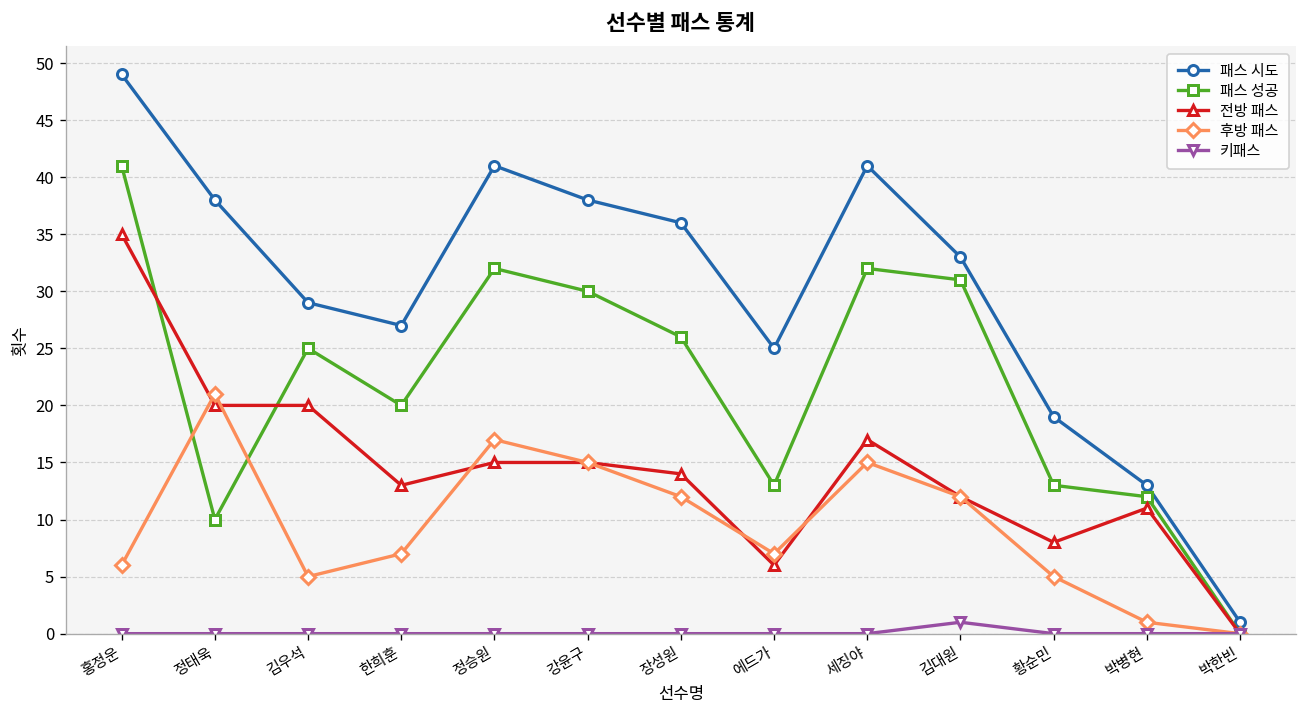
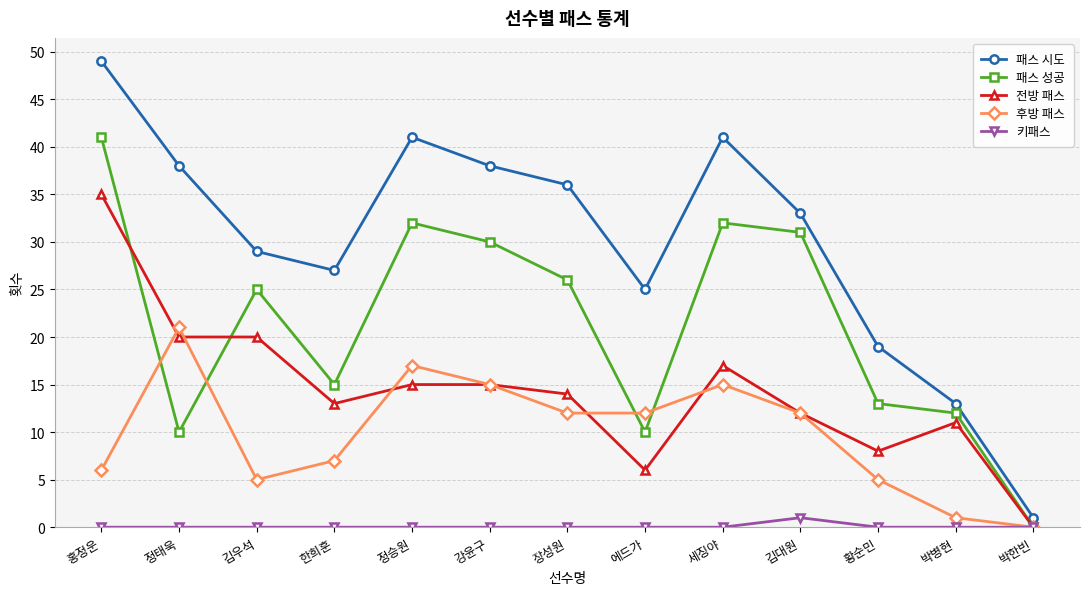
  {
    "패스 시도": {
      "홍정운": 49,
      "정태욱": 38,
      "김우석": 29,
      "한희훈": 27,
      "정승원": 41,
      "강윤구": 38,
      "장성원": 36,
      "에드가": 25,
      "세징야": 41,
      "김대원": 33,
      "황순민": 19,
      "박병현": 13,
      "박한빈": 1
    },
    "패스 성공": {
      "홍정운": 41,
      "정태욱": 10,
      "김우석": 25,
-     "한희훈": 20,
+     "한희훈": 15,
      "정승원": 32,
      "강윤구": 30,
      "장성원": 26,
-     "에드가": 13,
+     "에드가": 10,
      "세징야": 32,
      "김대원": 31,
      "황순민": 13,
      "박병현": 12
    },
    "전방 패스": {
      "홍정운": 35,
      "정태욱": 20,
      "김우석": 20,
      "한희훈": 13,
      "정승원": 15,
      "장성원": 14,
      "에드가": 6,
      "세징야": 17,
      "황순민": 8,
      "박병현": 11
    },
    "후방 패스": {
      "홍정운": 6,
      "정태욱": 21,
      "김우석": 5,
      "한희훈": 7,
      "정승원": 17,
      "장성원": 12,
-     "에드가": 7,
+     "에드가": 12,
      "세징야": 15,
      "황순민": 5,
      "박병현": 1
    },
    "키패스": {
      "홍정운": 0,
      "정태욱": 0,
      "김우석": 0,
      "한희훈": 0,
      "정승원": 0,
      "강윤구": 0,
      "장성원": 0,
      "에드가": 0,
      "세징야": 0,
      "김대원": 1,
      "황순민": 0,
      "박병현": 0
    }
  }
